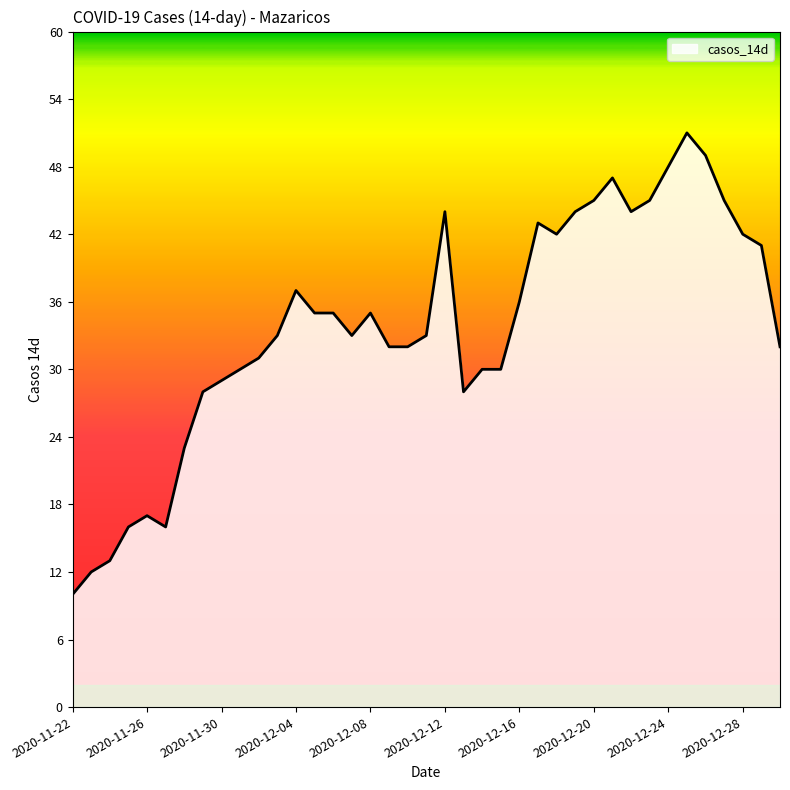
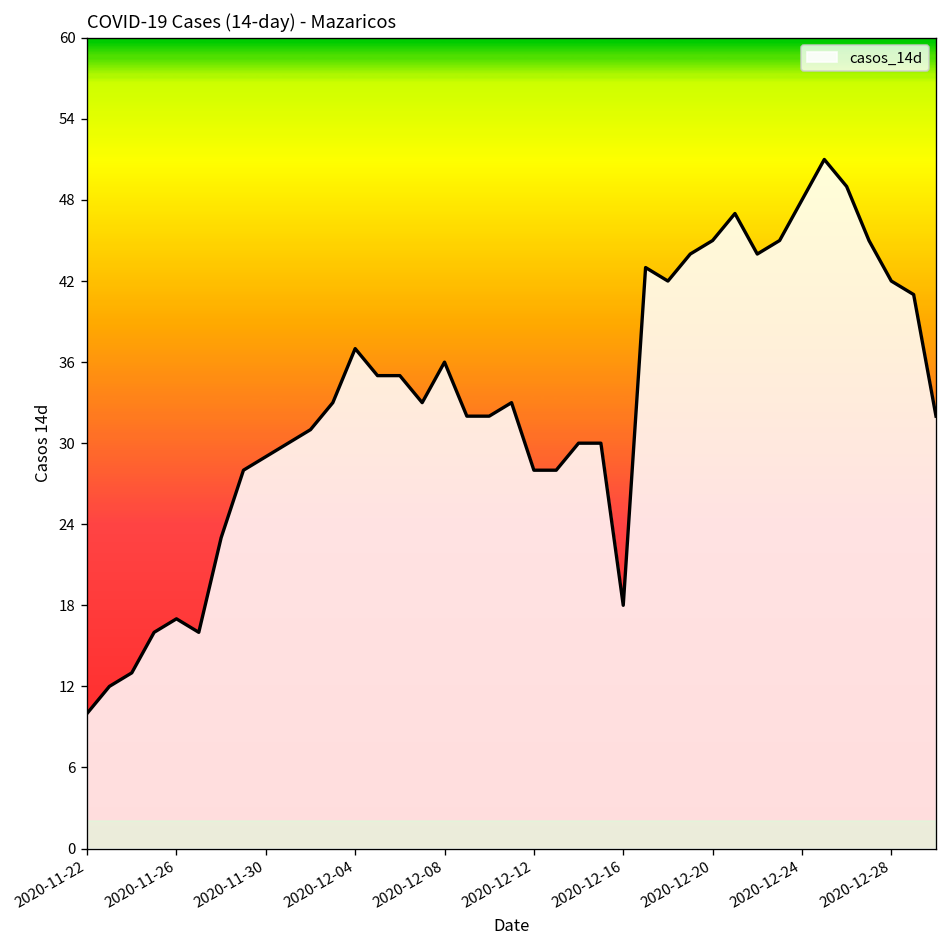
  {
    "2020-11-22": 10,
    "2020-11-26": 17,
    "2020-11-30": 29,
    "2020-12-04": 37,
-   "2020-12-08": 35,
-   "2020-12-12": 44,
-   "2020-12-16": 36,
+   "2020-12-08": 36,
+   "2020-12-12": 28,
+   "2020-12-16": 18,
    "2020-12-20": 45,
    "2020-12-24": 48,
    "2020-12-28": 42
  }
